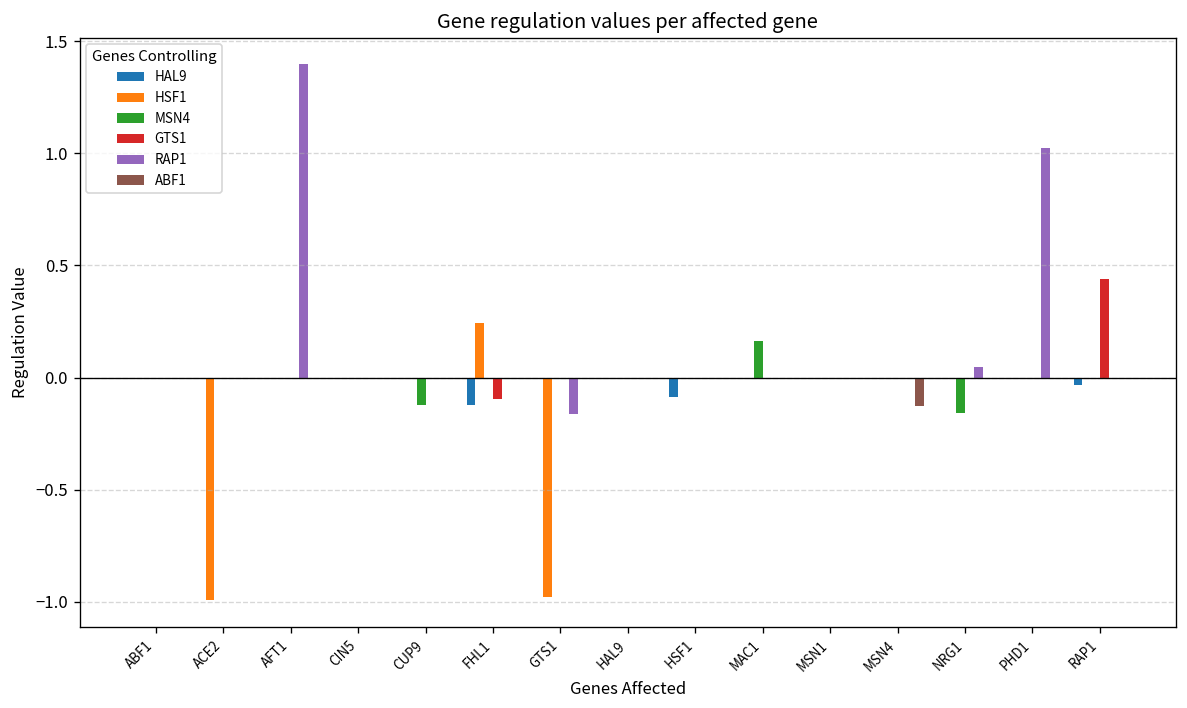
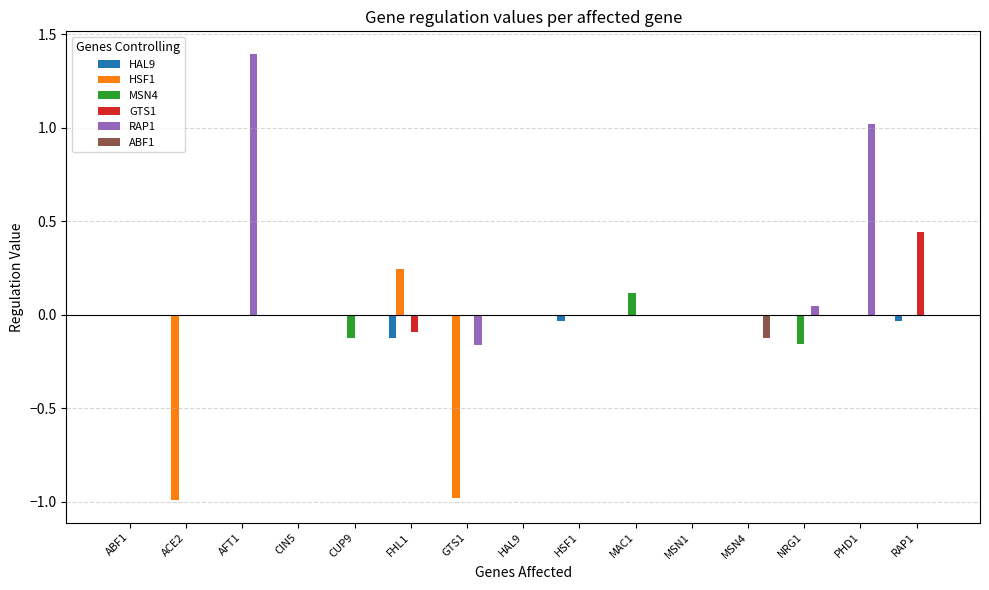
  {
    "HAL9": {
      "ABF1": 0.00,
      "ACE2": 0.00,
      "AFT1": 0.00,
      "CIN5": 0.00,
      "CUP9": 0.00,
      "FHL1": -0.12,
      "GTS1": 0.00,
      "HAL9": 0.00,
-     "HSF1": -0.09,
+     "HSF1": -0.03,
      "MAC1": 0.00,
      "MSN1": 0.00,
      "MSN4": 0.00,
      "NRG1": 0.00,
      "PHD1": 0.00,
      "RAP1": -0.03
    },
    "HSF1": {
      "ABF1": 0.00,
      "ACE2": -0.99,
      "AFT1": 0.00,
      "CIN5": 0.00,
      "CUP9": 0.00,
      "FHL1": 0.25,
      "GTS1": -0.98,
      "HAL9": 0.00,
      "HSF1": 0.00,
      "MAC1": 0.00,
      "MSN1": 0.00,
      "MSN4": 0.00,
      "NRG1": 0.00,
      "PHD1": 0.00,
      "RAP1": 0.00
    },
    "MSN4": {
      "ABF1": 0.00,
      "ACE2": 0.00,
      "AFT1": 0.00,
      "CIN5": 0.00,
      "CUP9": -0.12,
      "FHL1": 0.00,
      "GTS1": 0.00,
      "HAL9": 0.00,
      "HSF1": 0.00,
-     "MAC1": 0.16,
+     "MAC1": 0.12,
      "MSN1": 0.00,
      "MSN4": 0.00,
      "NRG1": -0.16,
      "PHD1": 0.00,
      "RAP1": 0.00
    },
    "GTS1": {
      "ABF1": 0.00,
      "ACE2": 0.00,
      "AFT1": 0.00,
      "CIN5": 0.00,
      "CUP9": 0.00,
      "FHL1": -0.09,
      "GTS1": 0.00,
      "HAL9": 0.00,
      "HSF1": 0.00,
      "MAC1": 0.00,
      "MSN1": 0.00,
      "MSN4": 0.00,
      "NRG1": 0.00,
      "PHD1": 0.00,
      "RAP1": 0.44
    },
    "RAP1": {
      "ABF1": 0.00,
      "ACE2": 0.00,
      "AFT1": 1.40,
      "CIN5": 0.00,
      "CUP9": 0.00,
      "FHL1": 0.00,
      "GTS1": -0.16,
      "HAL9": 0.00,
      "HSF1": 0.00,
      "MAC1": 0.00,
      "MSN1": 0.00,
      "MSN4": 0.00,
      "NRG1": 0.05,
      "PHD1": 1.02,
      "RAP1": 0.00
    },
    "ABF1": {
      "ABF1": 0.00,
      "ACE2": 0.00,
      "AFT1": 0.00,
      "CIN5": 0.00,
      "CUP9": 0.00,
      "FHL1": 0.00,
      "GTS1": 0.00,
      "HAL9": 0.00,
      "HSF1": 0.00,
      "MAC1": 0.00,
      "MSN1": 0.00,
      "MSN4": -0.12,
      "NRG1": 0.00,
      "PHD1": 0.00,
      "RAP1": 0.00
    }
  }
